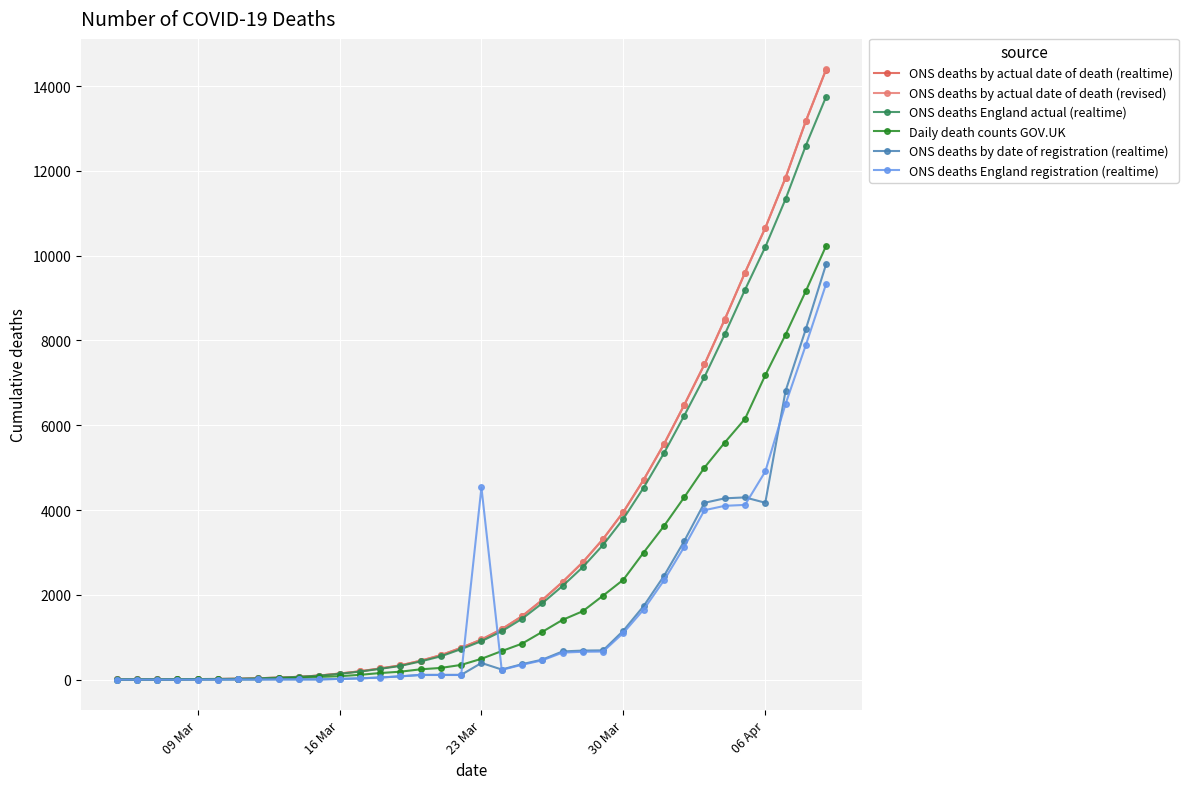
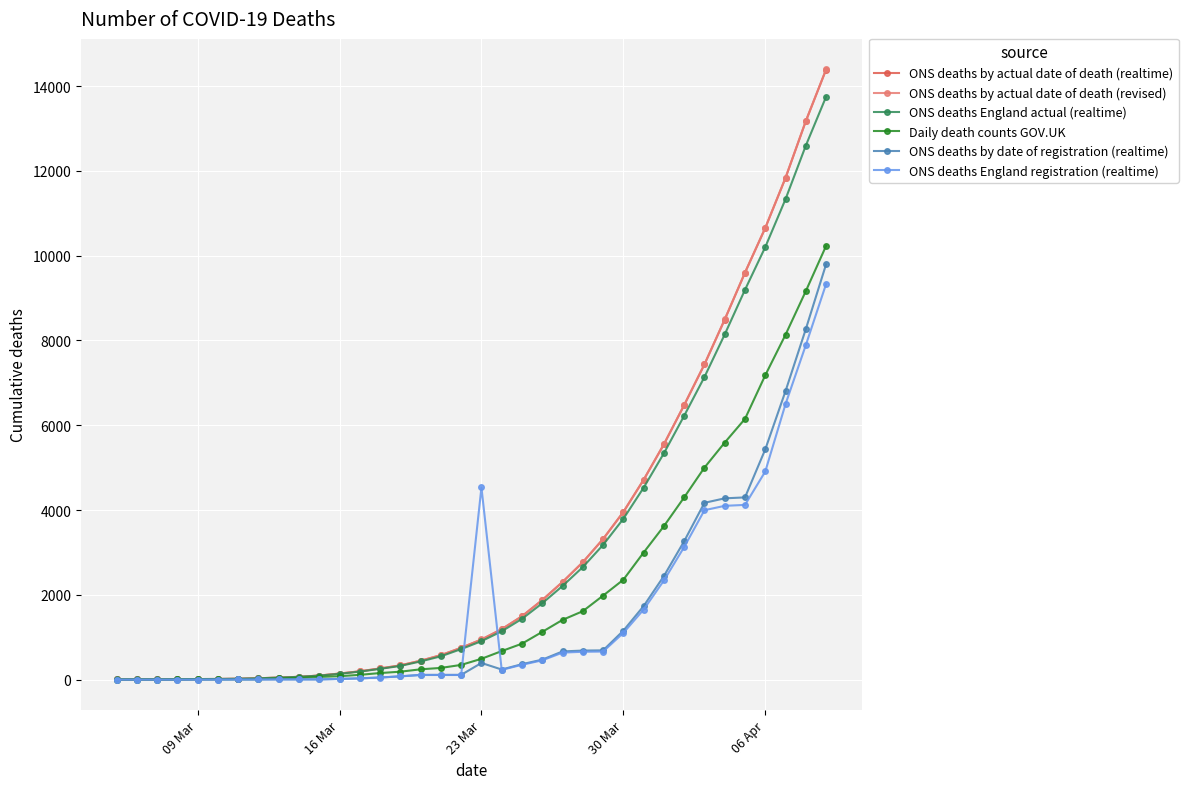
  {
    "ONS deaths by date of registration (realtime)": {
      "23 Mar": 400,
-     "06 Apr": 4200
+     "06 Apr": 5400
    },
    "ONS deaths England registration (realtime)": {
      "23 Mar": 4500,
      "06 Apr": 4900
    }
  }
